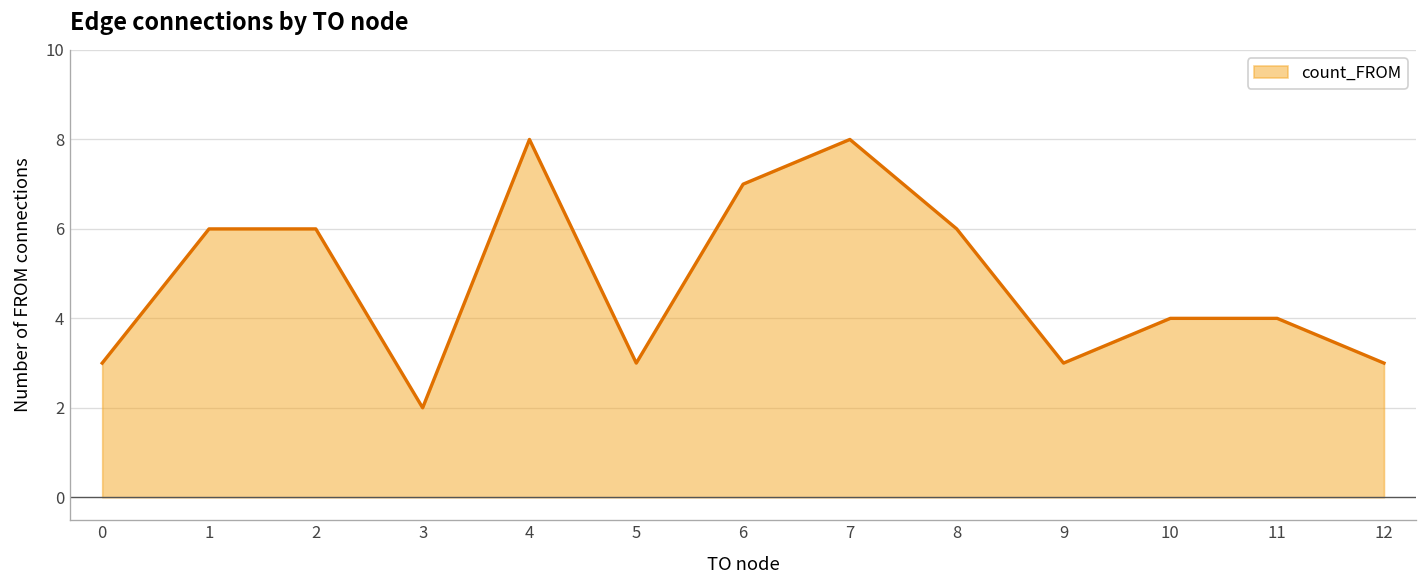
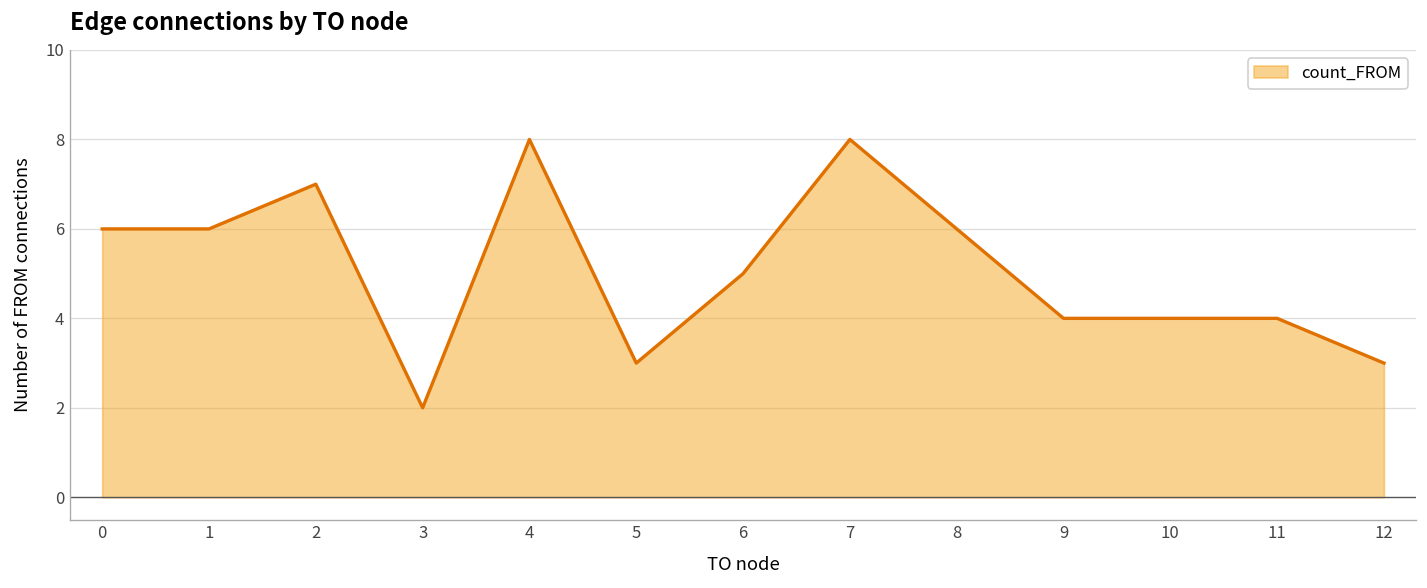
  {
-   "0": 3,
+   "0": 6,
    "1": 6,
-   "2": 6,
+   "2": 7,
    "3": 2,
    "4": 8,
    "5": 3,
-   "6": 7,
+   "6": 5,
    "7": 8,
    "8": 6,
-   "9": 3,
+   "9": 4,
    "10": 4,
    "11": 4,
    "12": 3
  }
